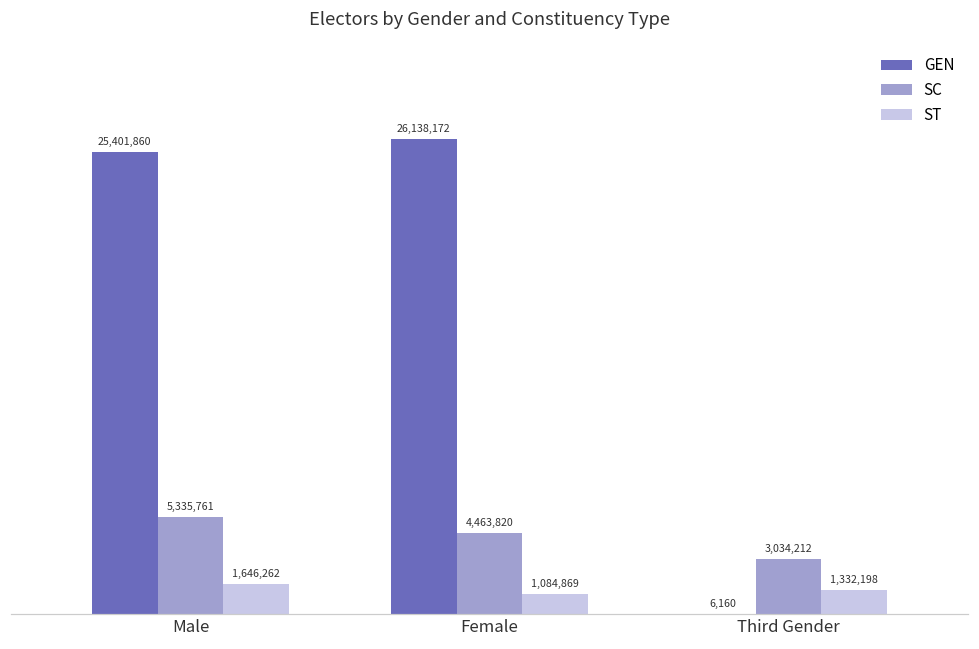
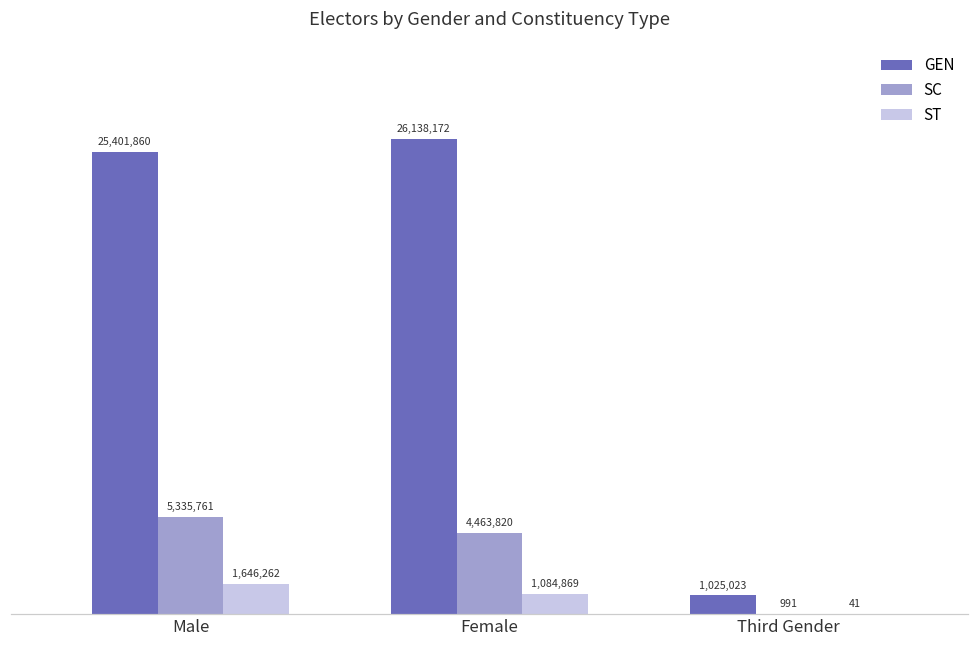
  {
    "GEN": {
      "Male": "25,401,860",
      "Female": "26,138,172",
-     "Third Gender": "6,160"
+     "Third Gender": "1,025,023"
    },
    "SC": {
      "Male": "5,335,761",
      "Female": "4,463,820",
-     "Third Gender": "3,034,212"
+     "Third Gender": "991"
    },
    "ST": {
      "Male": "1,646,262",
      "Female": "1,084,869",
-     "Third Gender": "1,332,198"
+     "Third Gender": "41"
    }
  }
